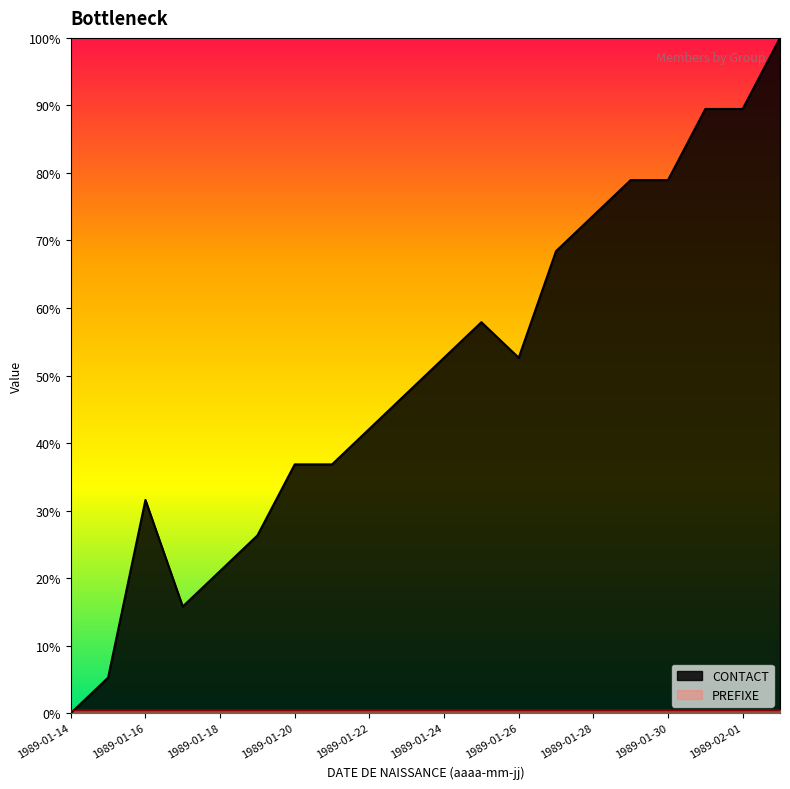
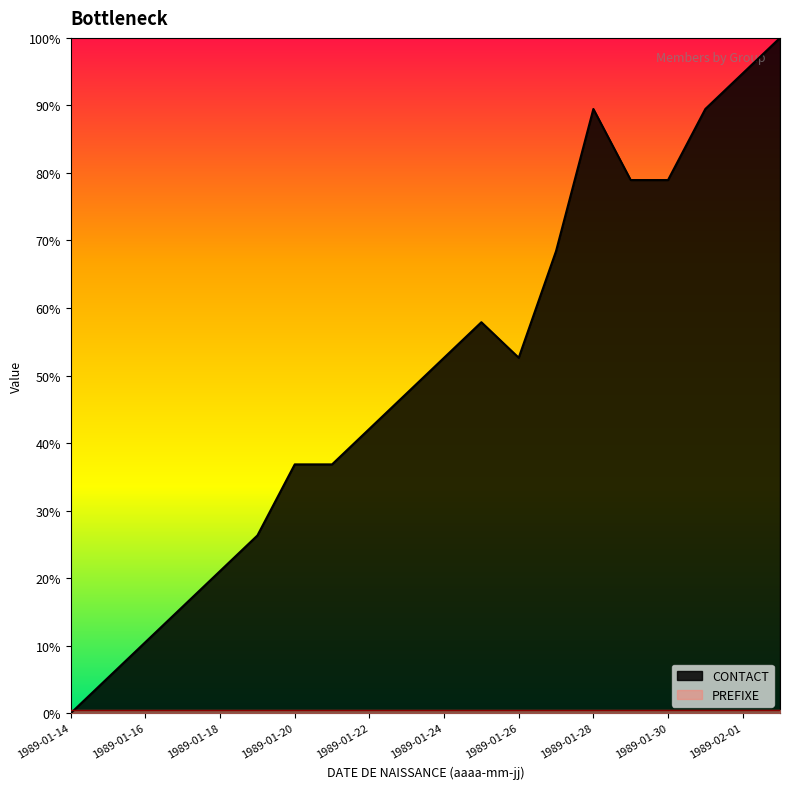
  {
    "CONTACT": {
      "1989-01-14": "0%",
-     "1989-01-16": "32%",
+     "1989-01-16": "11%",
      "1989-01-18": "21%",
      "1989-01-20": "37%",
      "1989-01-22": "42%",
      "1989-01-24": "53%",
      "1989-01-26": "53%",
-     "1989-01-28": "74%",
+     "1989-01-28": "89%",
      "1989-01-30": "79%",
-     "1989-02-01": "89%"
+     "1989-02-01": "95%"
    },
    "PREFIXE": {
      "1989-01-14": "1%",
      "1989-01-16": "1%",
      "1989-01-18": "1%",
      "1989-01-20": "1%",
      "1989-01-22": "1%",
      "1989-01-24": "1%",
      "1989-01-26": "1%",
      "1989-01-28": "1%",
      "1989-01-30": "1%",
      "1989-02-01": "1%"
    }
  }
